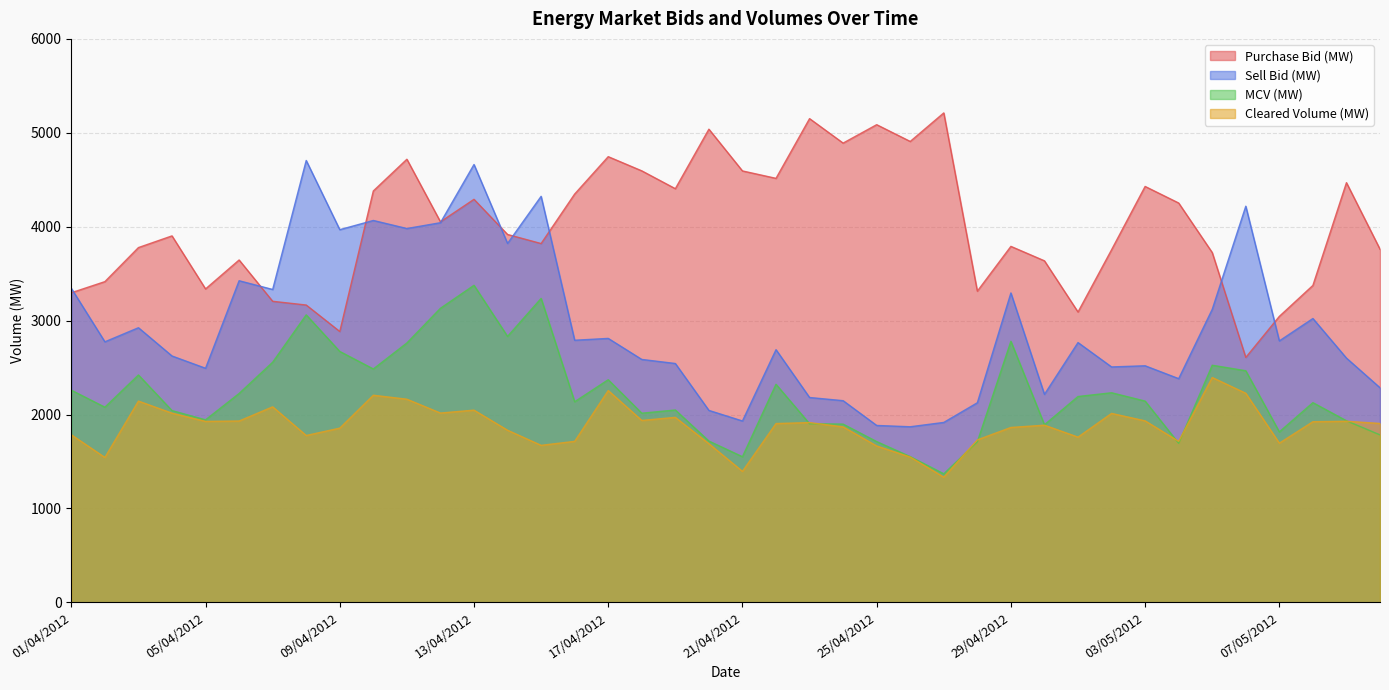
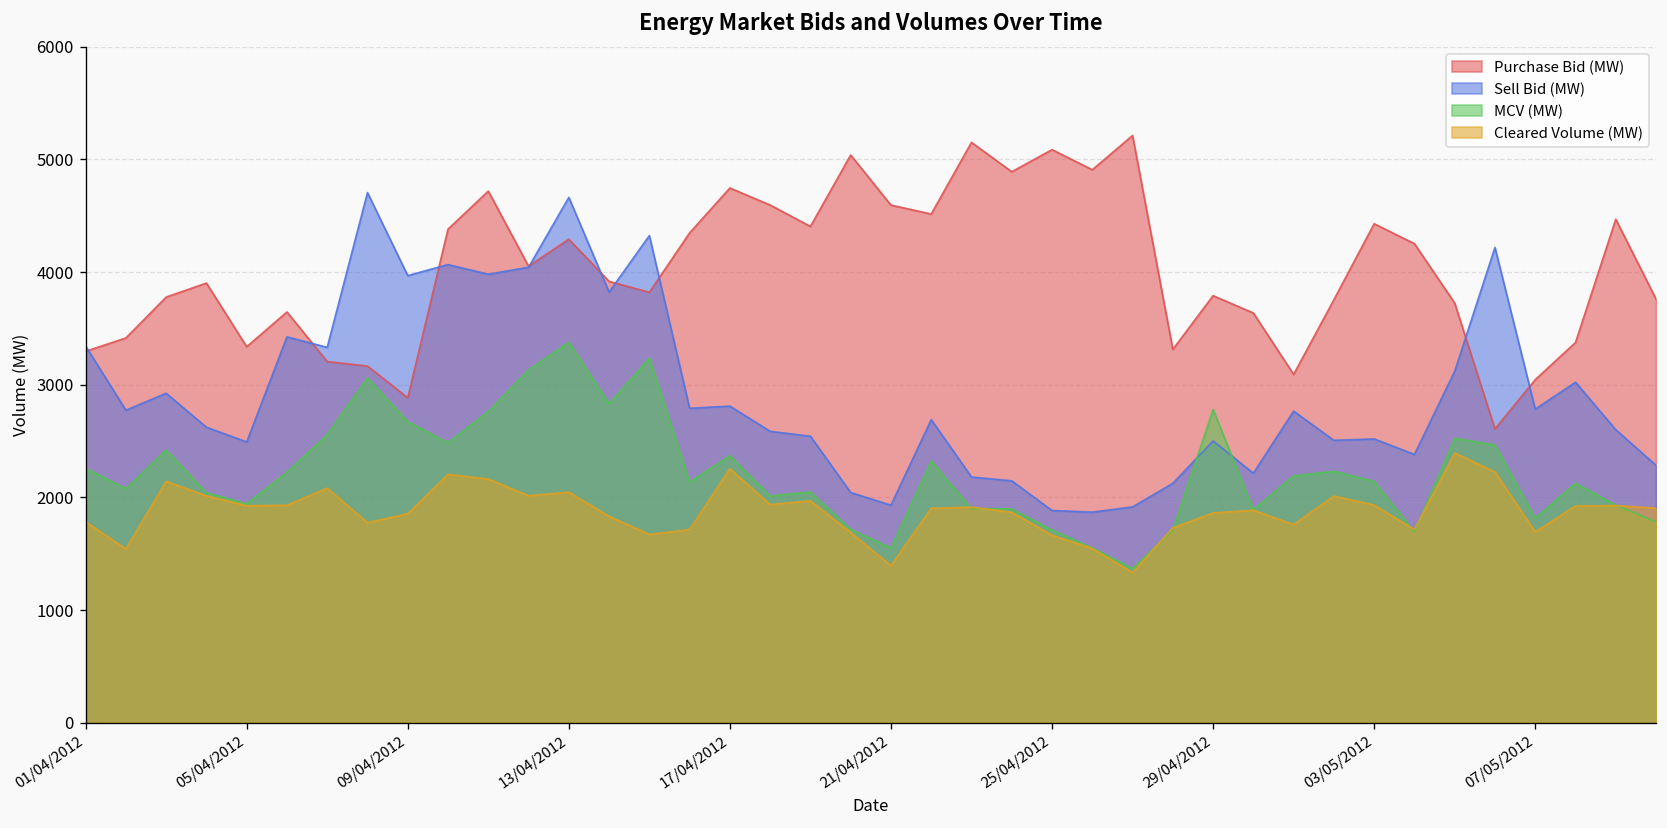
  {
    "Purchase Bid (MW)": {
      "01/04/2012": 3300,
      "05/04/2012": 3300,
      "09/04/2012": 2900,
      "13/04/2012": 4300,
      "17/04/2012": 4700,
      "21/04/2012": 4600,
      "25/04/2012": 5100,
      "29/04/2012": 3800,
      "03/05/2012": 4400,
      "07/05/2012": 3000
    },
    "Sell Bid (MW)": {
      "01/04/2012": 3300,
      "05/04/2012": 2500,
      "09/04/2012": 4000,
      "13/04/2012": 4700,
      "17/04/2012": 2800,
      "21/04/2012": 1900,
      "25/04/2012": 1900,
-     "29/04/2012": 3300,
+     "29/04/2012": 2500,
      "03/05/2012": 2500,
      "07/05/2012": 2800
    },
    "MCV (MW)": {
      "01/04/2012": 2300,
      "09/04/2012": 2700,
      "13/04/2012": 3400,
      "17/04/2012": 2400,
      "21/04/2012": 1600,
      "25/04/2012": 1700,
      "29/04/2012": 2800,
      "03/05/2012": 2100,
      "07/05/2012": 1800
    },
    "Cleared Volume (MW)": {
      "01/04/2012": 1800,
      "09/04/2012": 1900,
      "13/04/2012": 2000,
      "17/04/2012": 2300,
      "21/04/2012": 1400,
      "25/04/2012": 1700,
      "29/04/2012": 1900,
      "03/05/2012": 1900,
      "07/05/2012": 1700
    }
  }
